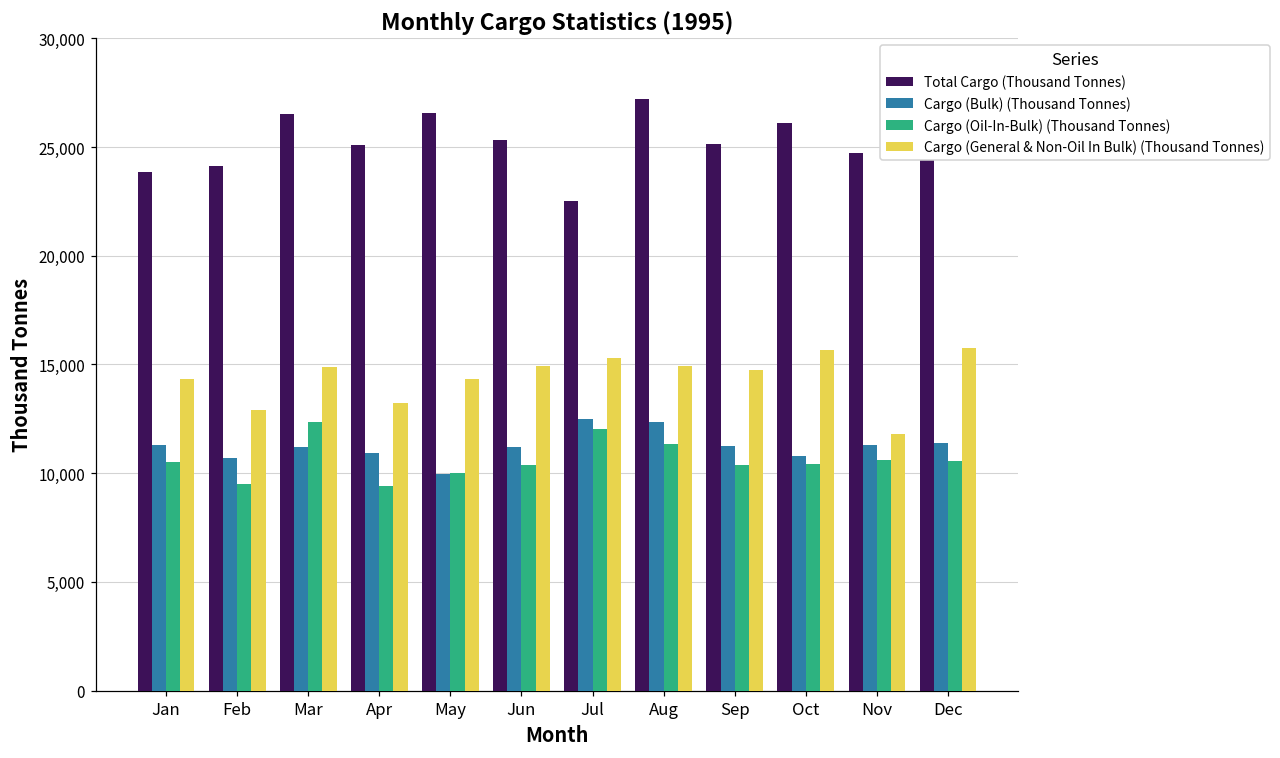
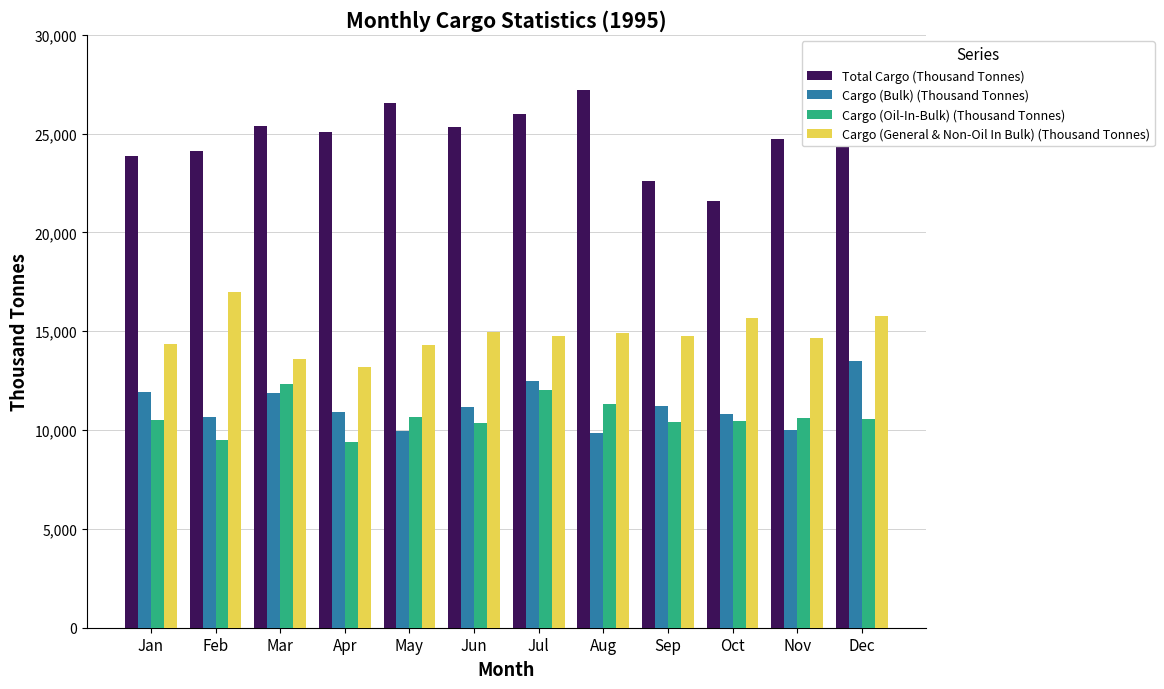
  {
    "Total Cargo (Thousand Tonnes)": {
      "Jan": "23,900",
      "Feb": "24,100",
-     "Mar": "26,500",
+     "Mar": "25,400",
      "Apr": "25,100",
      "May": "26,600",
      "Jun": "25,300",
-     "Jul": "22,500",
+     "Jul": "26,000",
      "Aug": "27,200",
-     "Sep": "25,200",
-     "Oct": "26,100",
+     "Sep": "22,600",
+     "Oct": "21,600",
      "Nov": "24,700"
    },
    "Cargo (Bulk) (Thousand Tonnes)": {
-     "Jan": "11,300",
+     "Jan": "11,900",
      "Feb": "10,700",
-     "Mar": "11,200",
+     "Mar": "11,900",
      "Apr": "10,900",
      "May": "10,000",
      "Jun": "11,200",
      "Jul": "12,500",
-     "Aug": "12,300",
+     "Aug": "9,900",
      "Sep": "11,200",
      "Oct": "10,800",
-     "Nov": "11,300",
-     "Dec": "11,400"
+     "Nov": "10,000",
+     "Dec": "13,500"
    },
    "Cargo (Oil-In-Bulk) (Thousand Tonnes)": {
      "Jan": "10,500",
      "Feb": "9,500",
      "Mar": "12,300",
      "Apr": "9,400",
-     "May": "10,000",
+     "May": "10,700",
      "Jun": "10,400",
      "Jul": "12,000",
      "Aug": "11,300",
      "Sep": "10,400",
      "Oct": "10,400",
      "Nov": "10,600",
      "Dec": "10,600"
    },
    "Cargo (General & Non-Oil In Bulk) (Thousand Tonnes)": {
      "Jan": "14,300",
-     "Feb": "12,900",
-     "Mar": "14,900",
+     "Feb": "17,000",
+     "Mar": "13,600",
      "Apr": "13,200",
      "May": "14,300",
      "Jun": "14,900",
-     "Jul": "15,300",
+     "Jul": "14,800",
      "Aug": "14,900",
      "Sep": "14,800",
      "Oct": "15,700",
-     "Nov": "11,800",
+     "Nov": "14,700",
      "Dec": "15,800"
    }
  }
